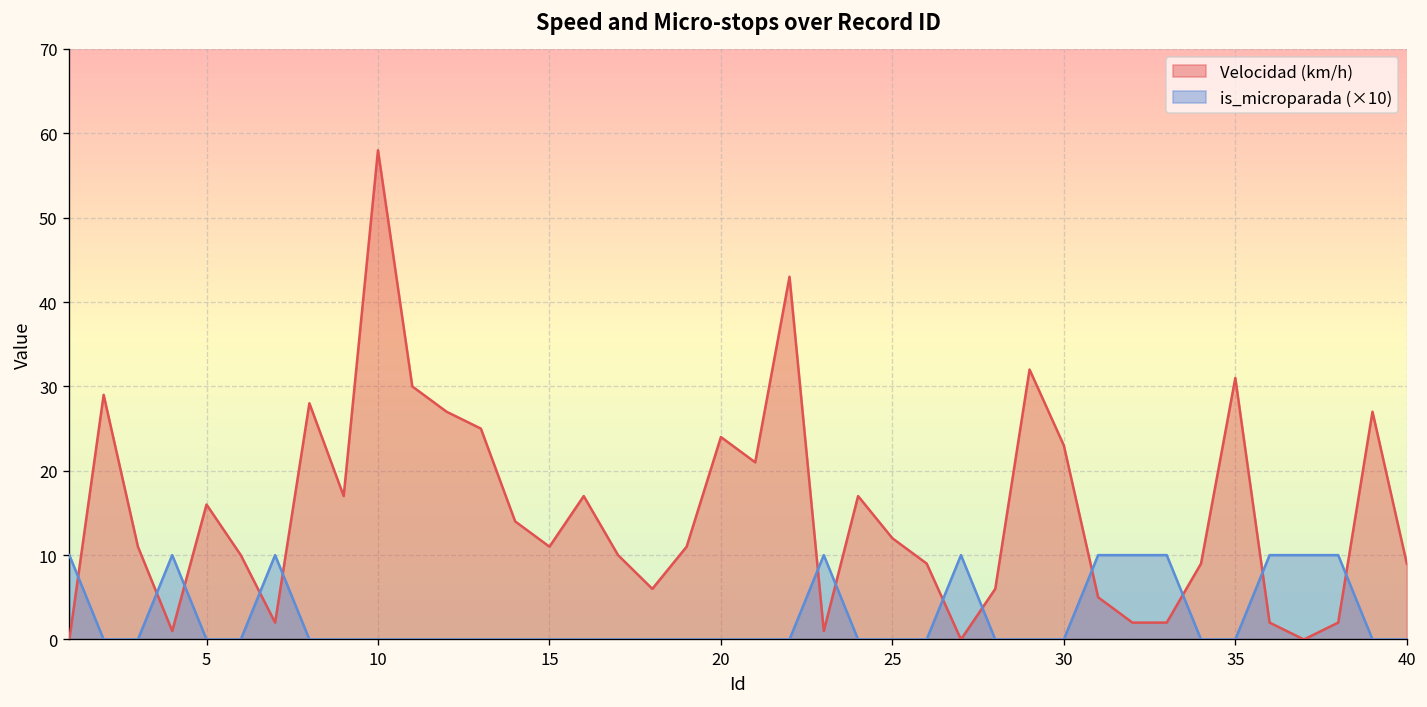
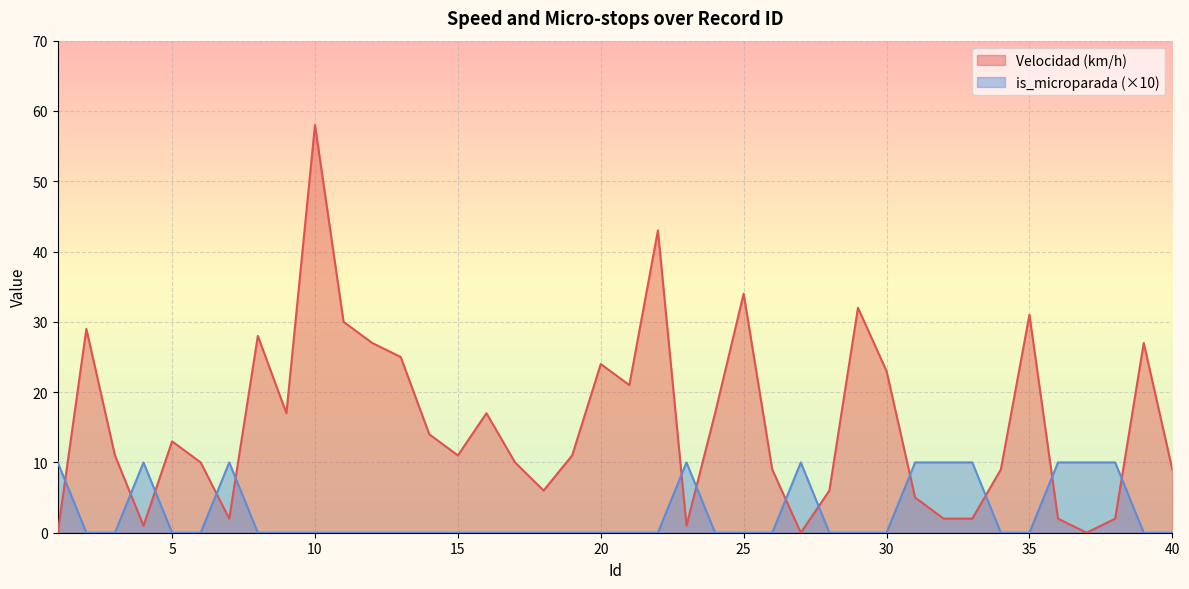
  {
    "Velocidad (km/h)": {
-     "5": 16,
+     "5": 13,
      "10": 58,
      "15": 11,
      "20": 24,
-     "25": 12,
+     "25": 34,
      "30": 23,
      "35": 31,
      "40": 9
    },
    "is_microparada (×10)": {
      "5": 0,
      "10": 0,
      "15": 0,
      "20": 0,
      "25": 0,
      "30": 0,
      "35": 0,
      "40": 0
    }
  }
